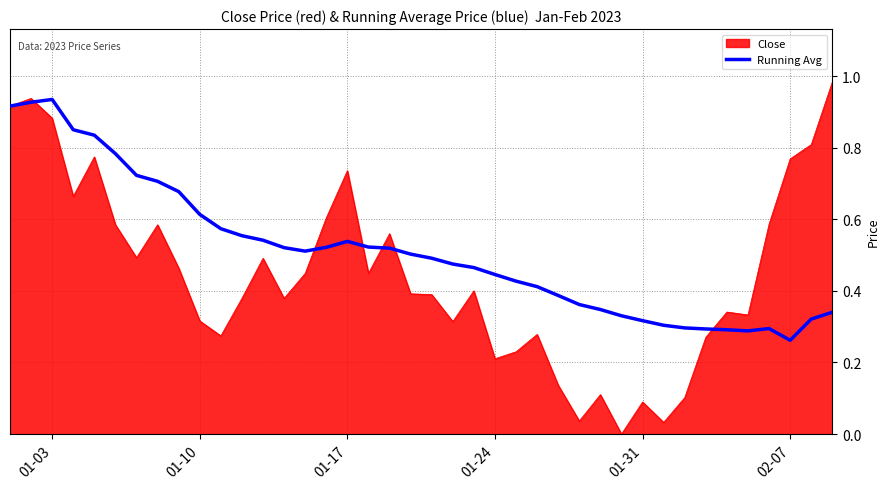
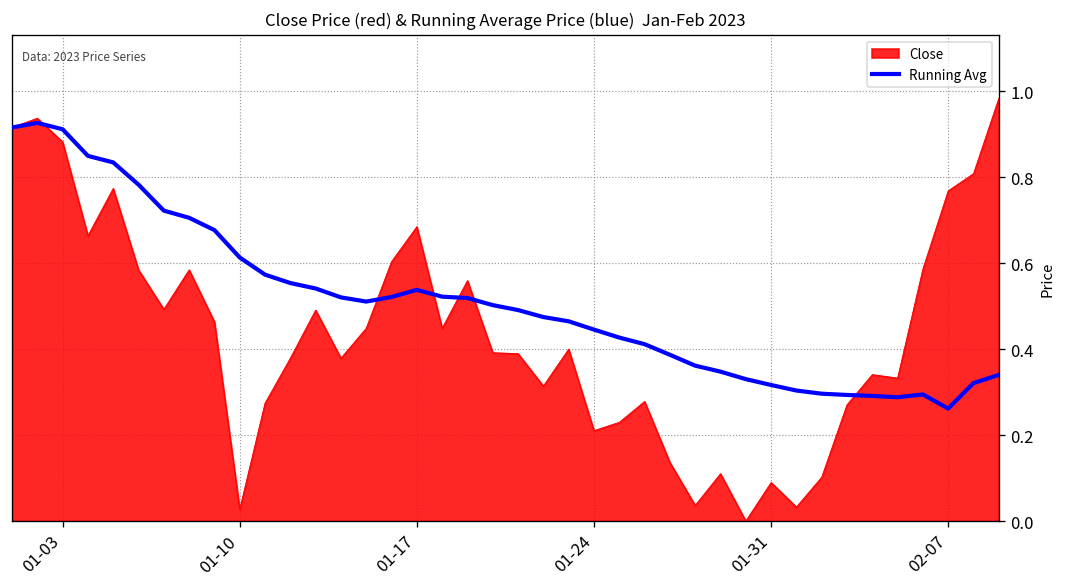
  {
    "Close": {
      "01-03": 0.88,
-     "01-10": 0.32,
-     "01-17": 0.74,
+     "01-10": 0.03,
+     "01-17": 0.69,
      "01-24": 0.21,
      "01-31": 0.09,
      "02-07": 0.77
    },
    "Running Avg": {
-     "01-03": 0.93,
+     "01-03": 0.91,
      "01-10": 0.61,
      "01-17": 0.54,
      "01-24": 0.45,
      "01-31": 0.32,
      "02-07": 0.26
    }
  }
